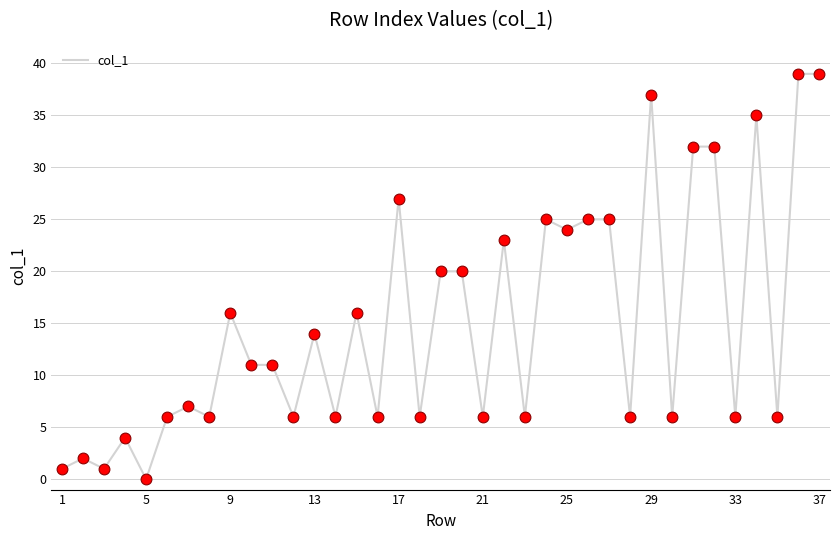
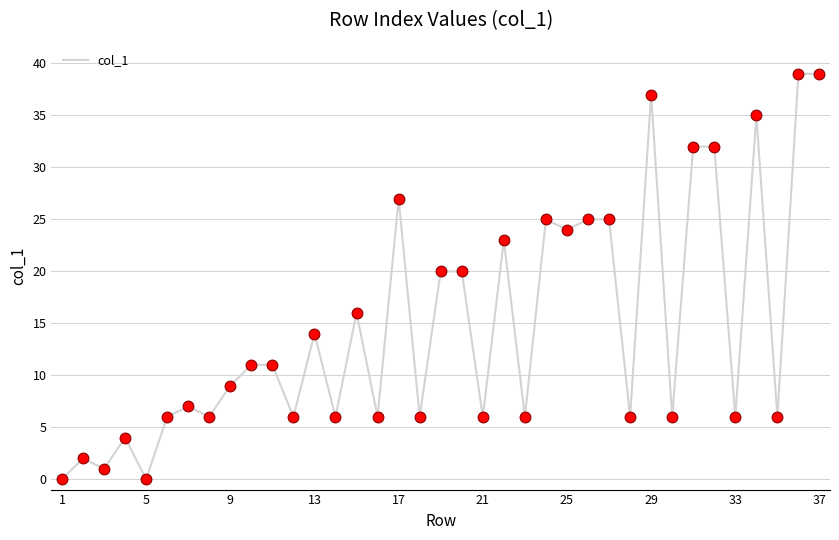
  {
-   "1": 1,
+   "1": 0,
    "5": 0,
-   "9": 16,
+   "9": 9,
    "13": 14,
    "17": 27,
    "21": 6,
    "25": 24,
    "29": 37,
    "33": 6,
    "37": 39
  }
